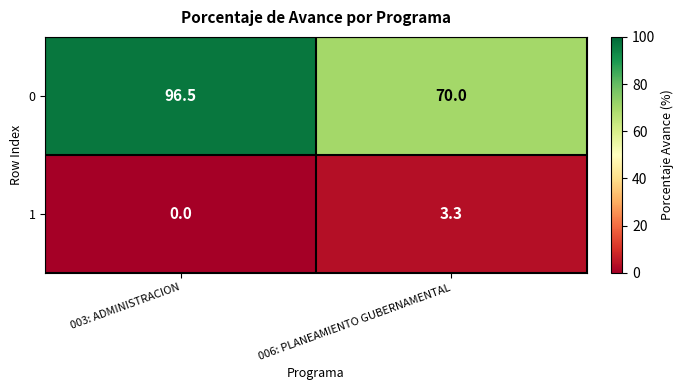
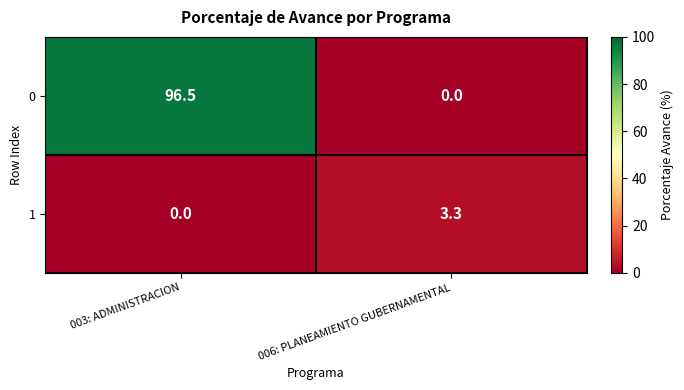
  {
    "0": {
      "003: ADMINISTRACION": 96.5,
-     "006: PLANEAMIENTO GUBERNAMENTAL": 70.0
+     "006: PLANEAMIENTO GUBERNAMENTAL": 0.0
    },
    "1": {
      "003: ADMINISTRACION": 0.0,
      "006: PLANEAMIENTO GUBERNAMENTAL": 3.3
    }
  }
